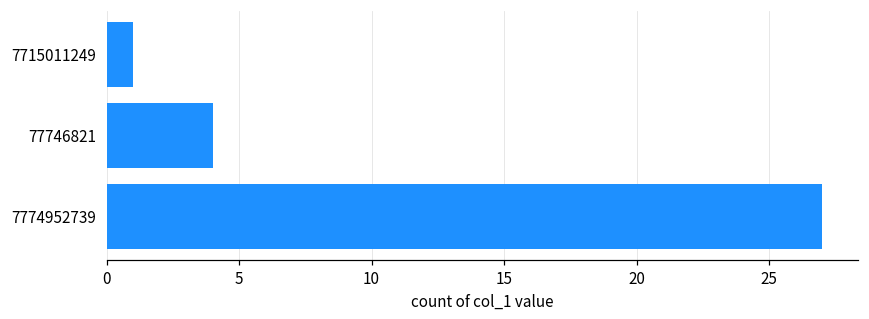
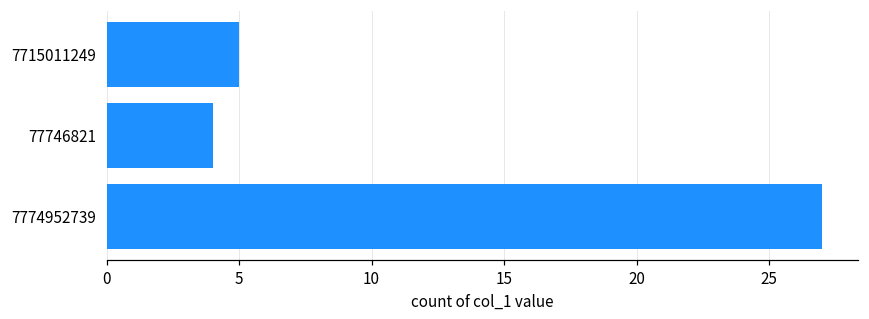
  {
-   "7715011249": 1,
+   "7715011249": 5,
    "77746821": 4,
    "7774952739": 27
  }
